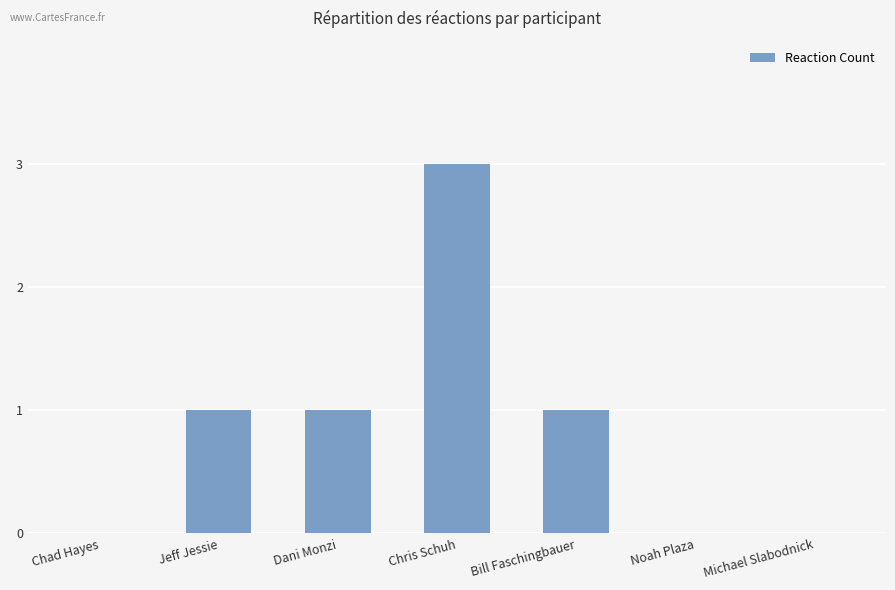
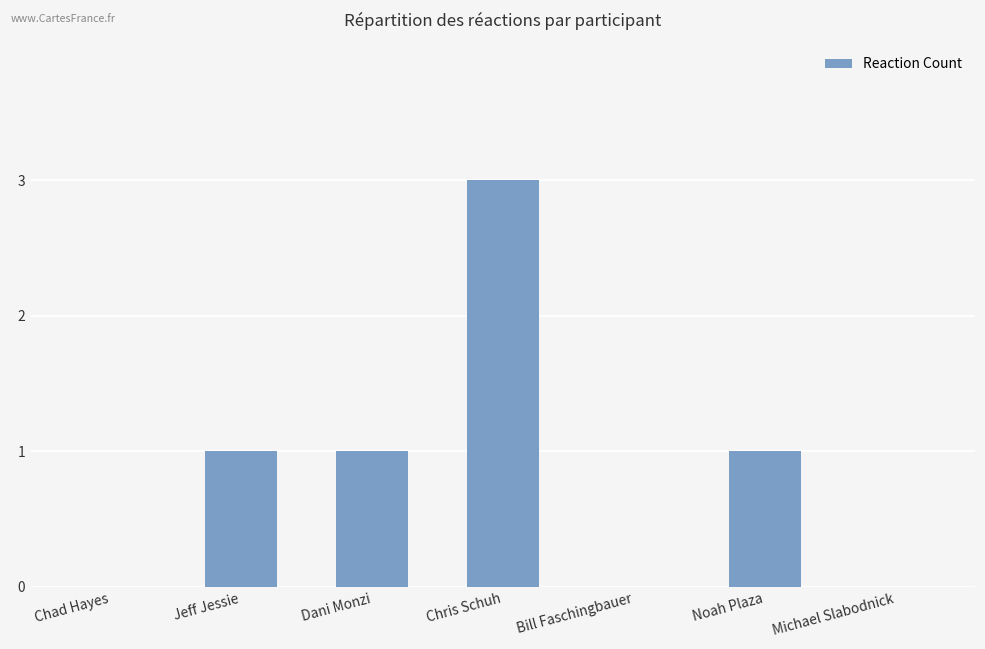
  {
    "Chad Hayes": 0,
    "Jeff Jessie": 1,
    "Dani Monzi": 1,
    "Chris Schuh": 3,
-   "Bill Faschingbauer": 1,
-   "Noah Plaza": 0,
+   "Bill Faschingbauer": 0,
+   "Noah Plaza": 1,
    "Michael Slabodnick": 0
  }
